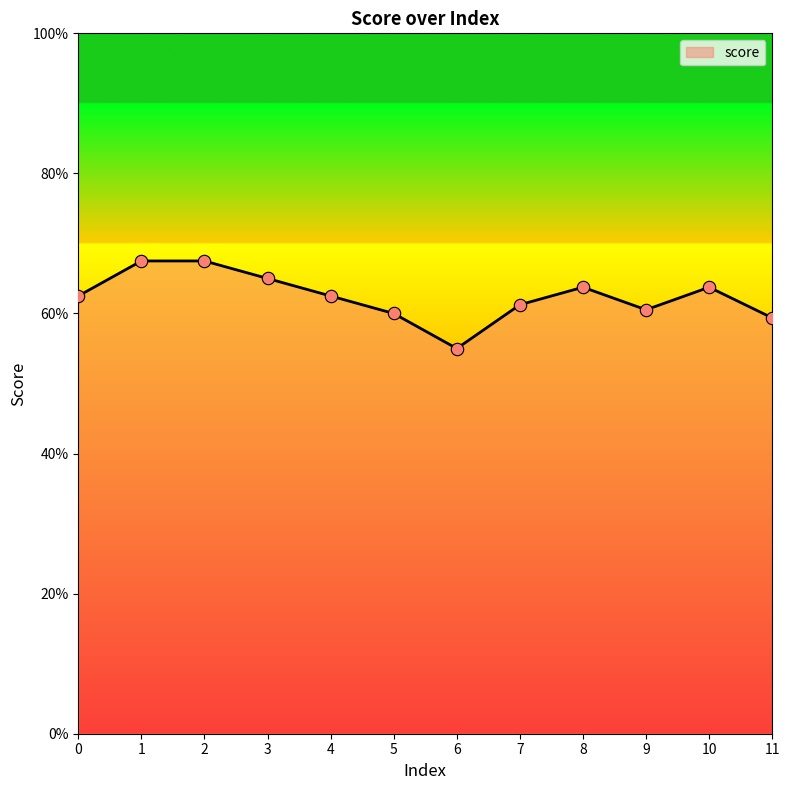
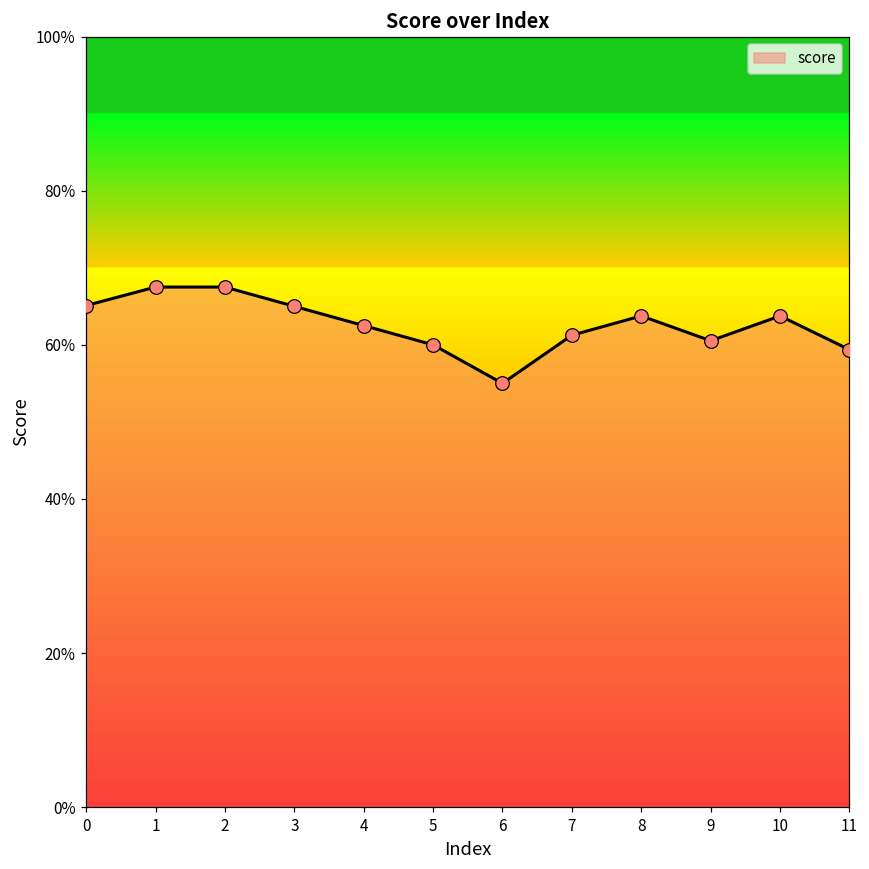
  {
-   "0": "63%",
+   "0": "65%",
    "1": "68%",
    "2": "68%",
    "3": "65%",
    "4": "63%",
    "5": "60%",
    "6": "55%",
    "7": "61%",
    "8": "64%",
    "9": "61%",
    "10": "64%",
    "11": "59%"
  }
